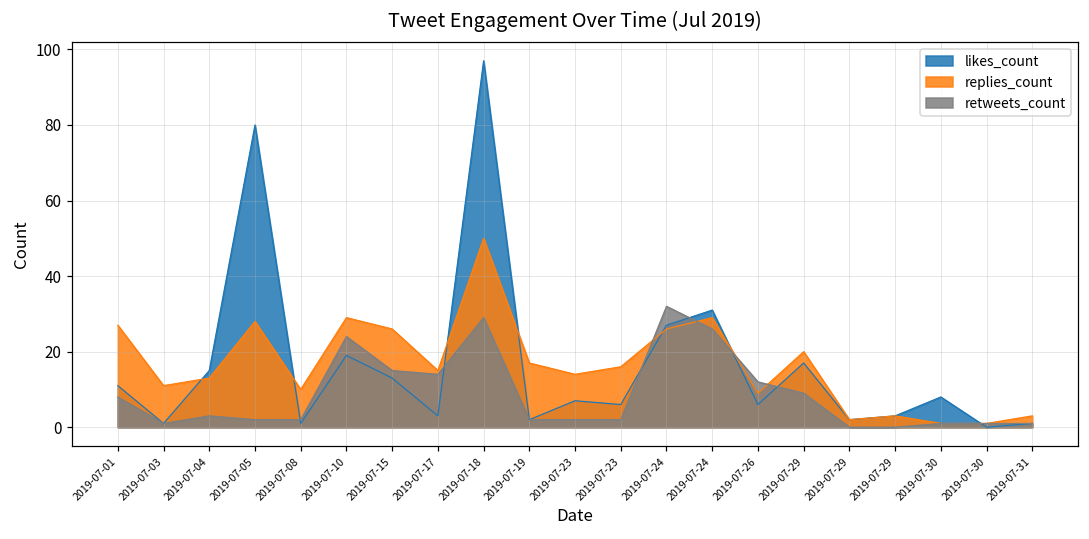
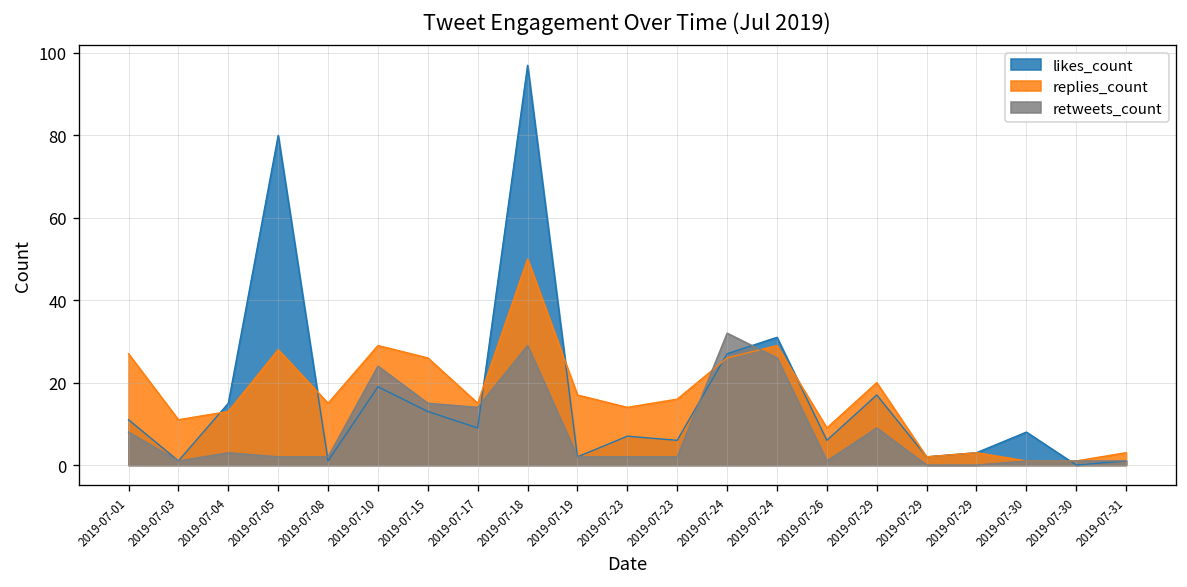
  {
    "likes_count": {
      "2019-07-01": 11,
      "2019-07-04": 15,
      "2019-07-05": 80,
      "2019-07-08": 1,
      "2019-07-10": 19,
      "2019-07-15": 13,
-     "2019-07-17": 3,
+     "2019-07-17": 9,
      "2019-07-18": 97,
      "2019-07-26": 6
    },
    "replies_count": {
      "2019-07-01": 27,
      "2019-07-03": 11,
      "2019-07-04": 13,
      "2019-07-05": 28,
-     "2019-07-08": 10,
+     "2019-07-08": 15,
      "2019-07-10": 29,
      "2019-07-15": 26,
      "2019-07-17": 15,
      "2019-07-18": 50,
      "2019-07-19": 17,
      "2019-07-26": 9,
      "2019-07-31": 3
    },
    "retweets_count": {
      "2019-07-01": 8,
      "2019-07-04": 3,
      "2019-07-05": 2,
      "2019-07-08": 2,
      "2019-07-10": 24,
      "2019-07-15": 15,
      "2019-07-17": 14,
      "2019-07-18": 29,
-     "2019-07-26": 12
+     "2019-07-26": 1
    }
  }
